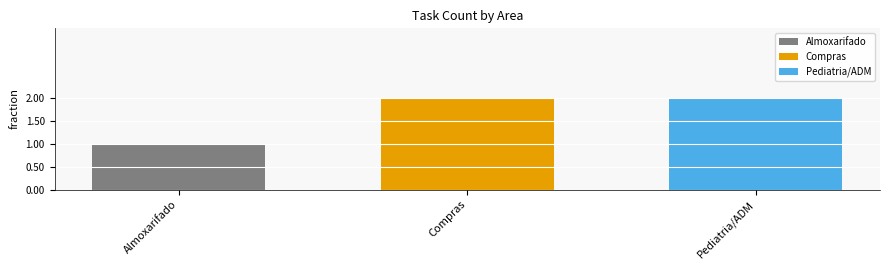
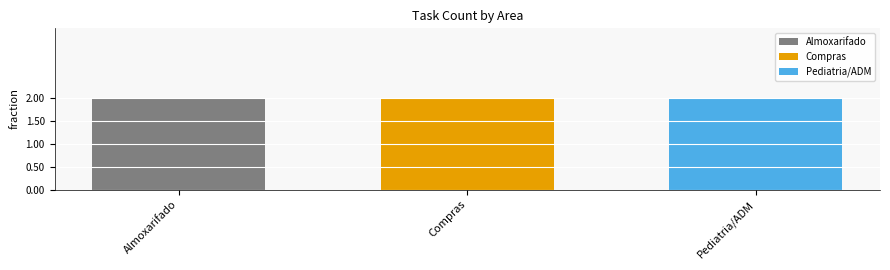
  {
-   "Almoxarifado": 1,
+   "Almoxarifado": 2,
    "Compras": 2,
    "Pediatria/ADM": 2
  }
